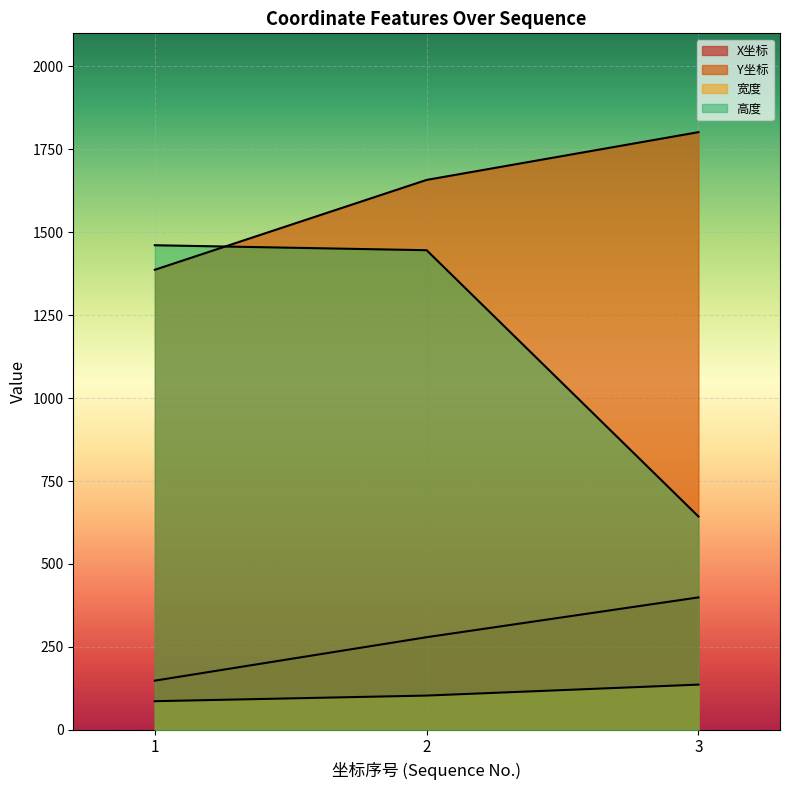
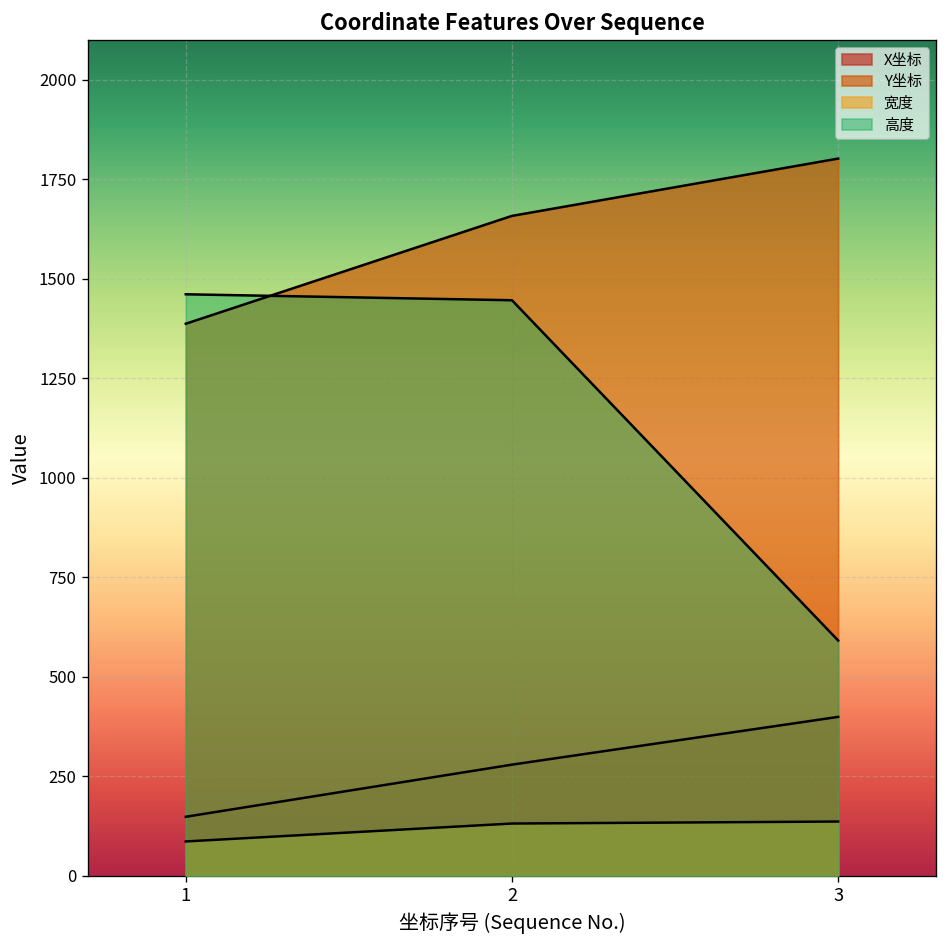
  {
    "宽度": {
      "1": 90,
-     "2": 100,
+     "2": 130,
      "3": 140
    },
    "高度": {
      "1": 1460,
      "2": 1450,
-     "3": 640
+     "3": 590
    }
  }
